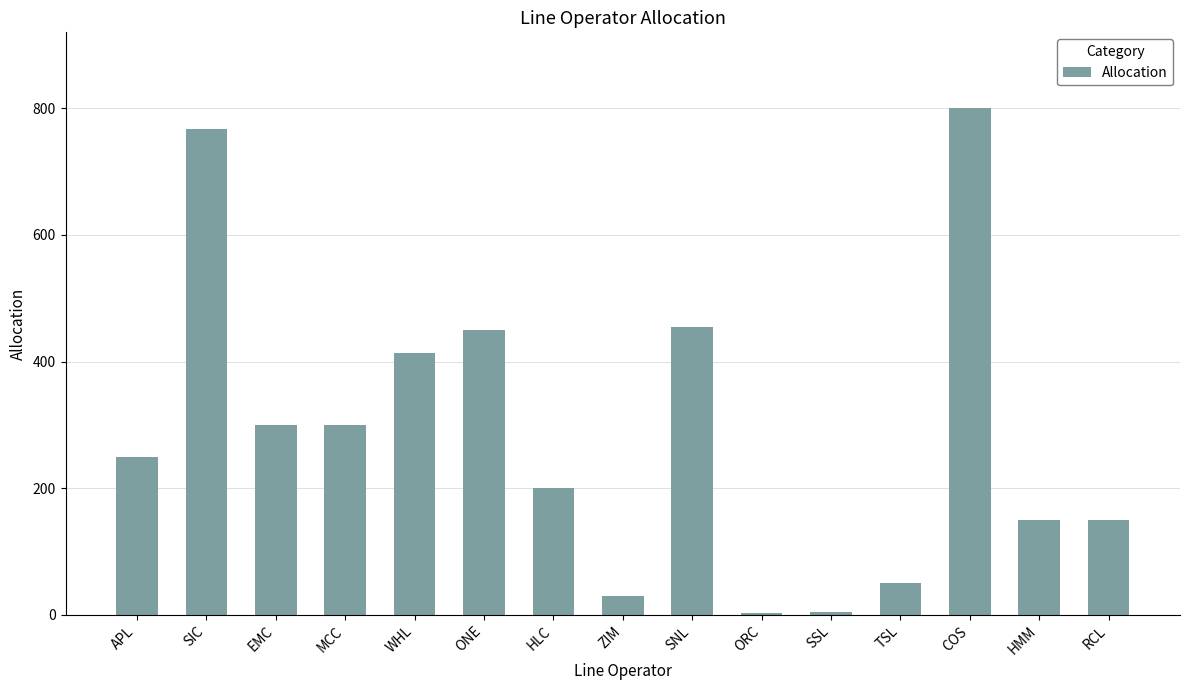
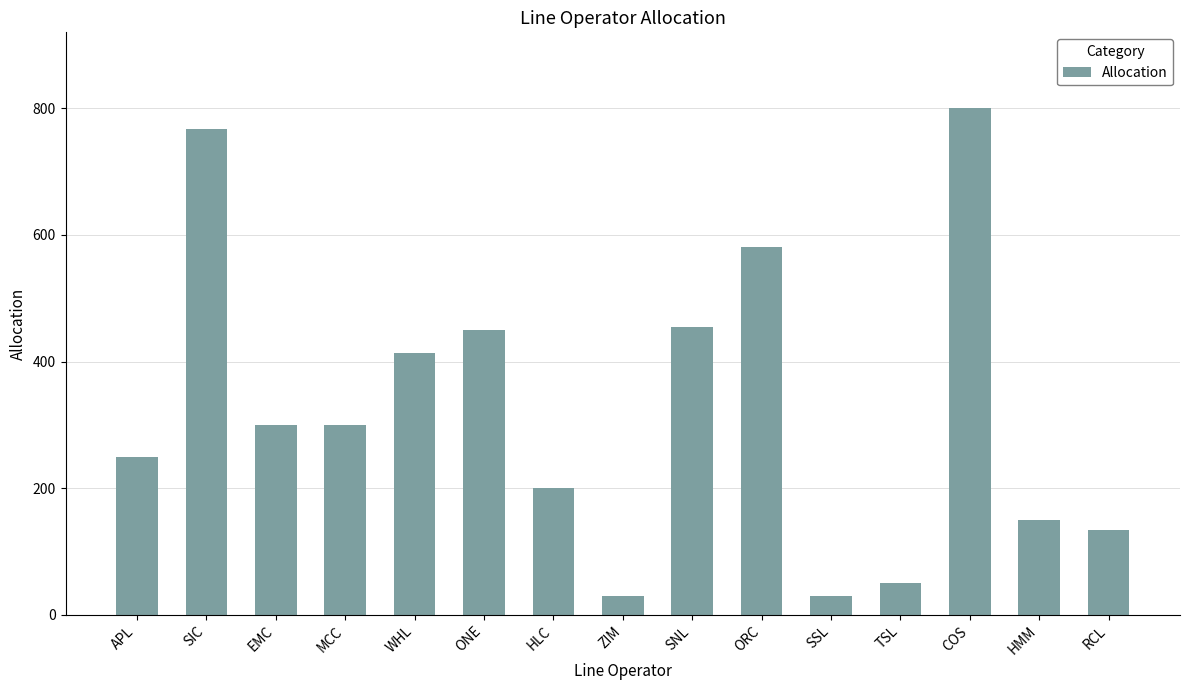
  {
    "APL": 250,
    "SIC": 770,
    "EMC": 300,
    "MCC": 300,
    "WHL": 410,
    "ONE": 450,
    "HLC": 200,
    "ZIM": 30,
    "SNL": 460,
-   "ORC": 0,
-   "SSL": 10,
+   "ORC": 580,
+   "SSL": 30,
    "TSL": 50,
    "COS": 800,
    "HMM": 150,
-   "RCL": 150
+   "RCL": 130
  }
